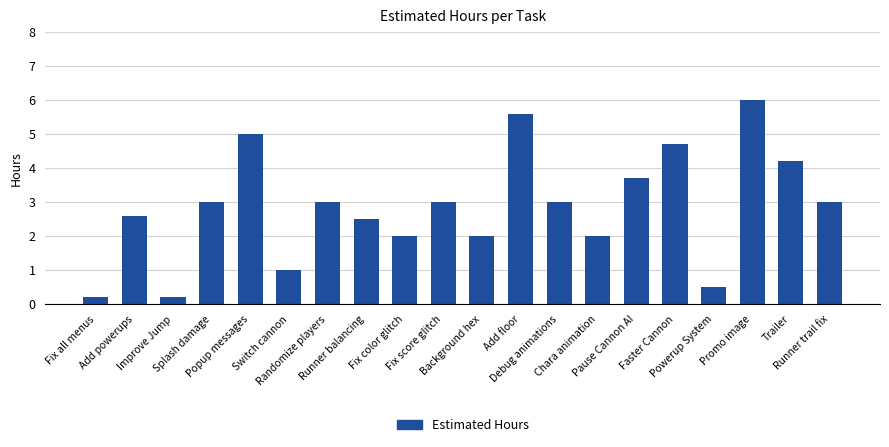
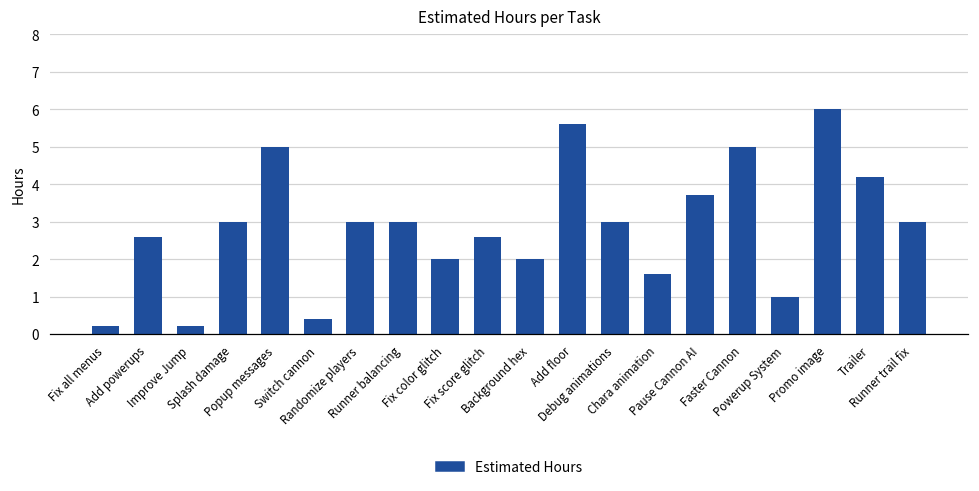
  {
    "Fix all menus": 0.2,
    "Add powerups": 2.6,
    "Improve Jump": 0.2,
    "Splash damage": 3.0,
    "Popup messages": 5.0,
-   "Switch cannon": 1.0,
+   "Switch cannon": 0.4,
    "Randomize players": 3.0,
-   "Runner balancing": 2.5,
+   "Runner balancing": 3.0,
    "Fix color glitch": 2.0,
-   "Fix score glitch": 3.0,
+   "Fix score glitch": 2.6,
    "Background hex": 2.0,
    "Add floor": 5.6,
    "Debug animations": 3.0,
-   "Chara animation": 2.0,
+   "Chara animation": 1.6,
    "Pause Cannon AI": 3.7,
-   "Faster Cannon": 4.7,
-   "Powerup System": 0.5,
+   "Faster Cannon": 5.0,
+   "Powerup System": 1.0,
    "Promo image": 6.0,
    "Trailer": 4.2,
    "Runner trail fix": 3.0
  }
